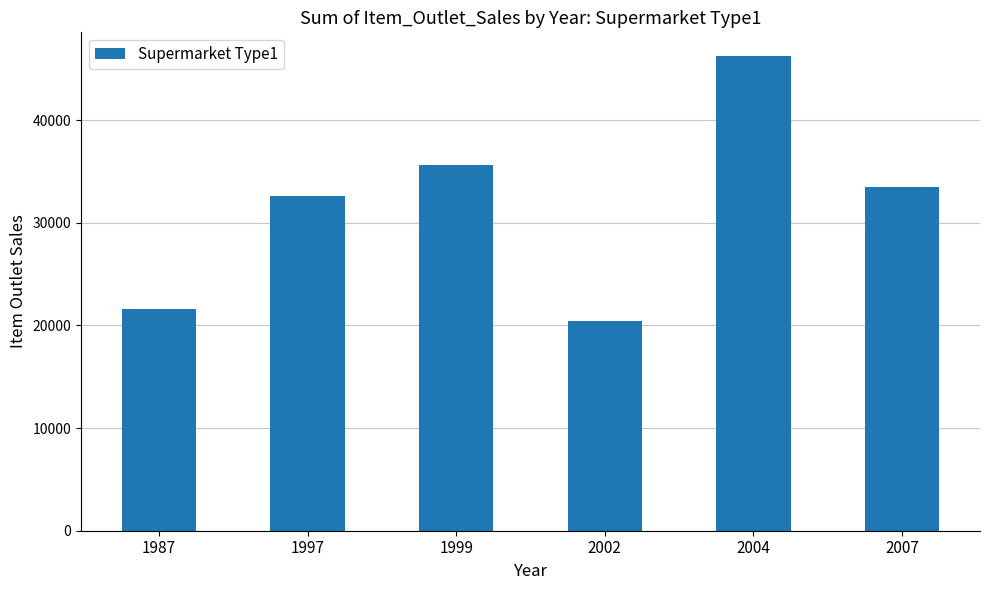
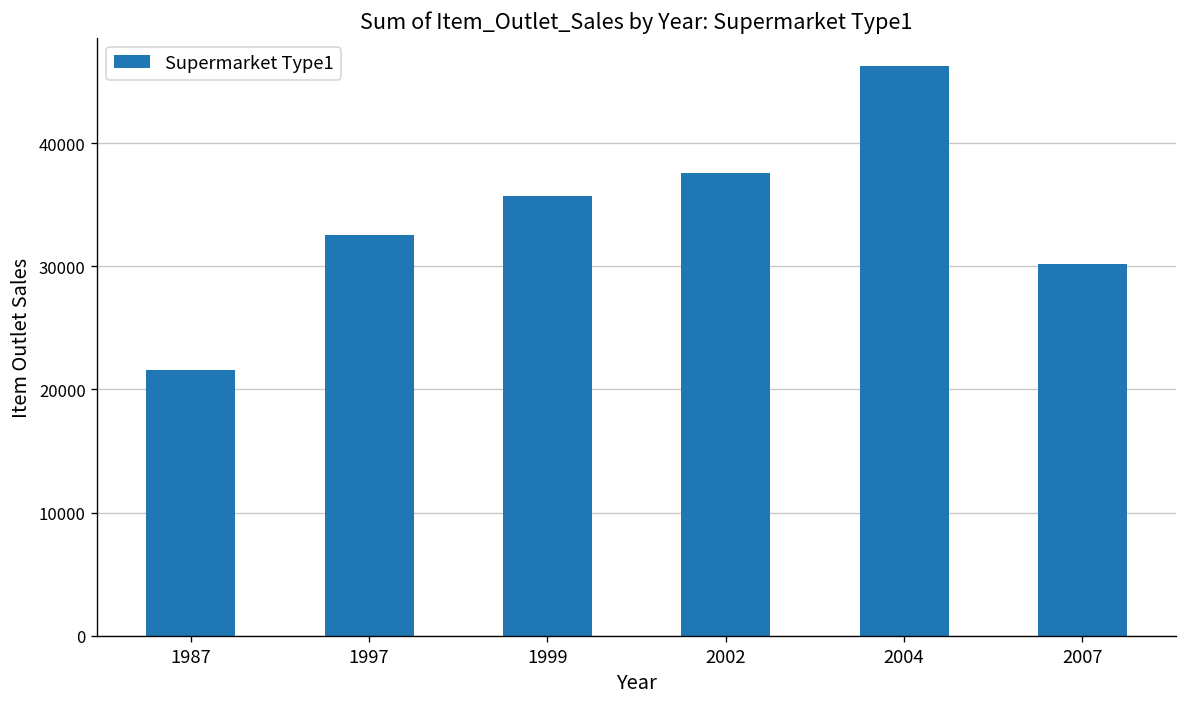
  {
    "1987": 21600,
    "1997": 32600,
    "1999": 35700,
-   "2002": 20400,
+   "2002": 37600,
    "2004": 46200,
-   "2007": 33500
+   "2007": 30200
  }
